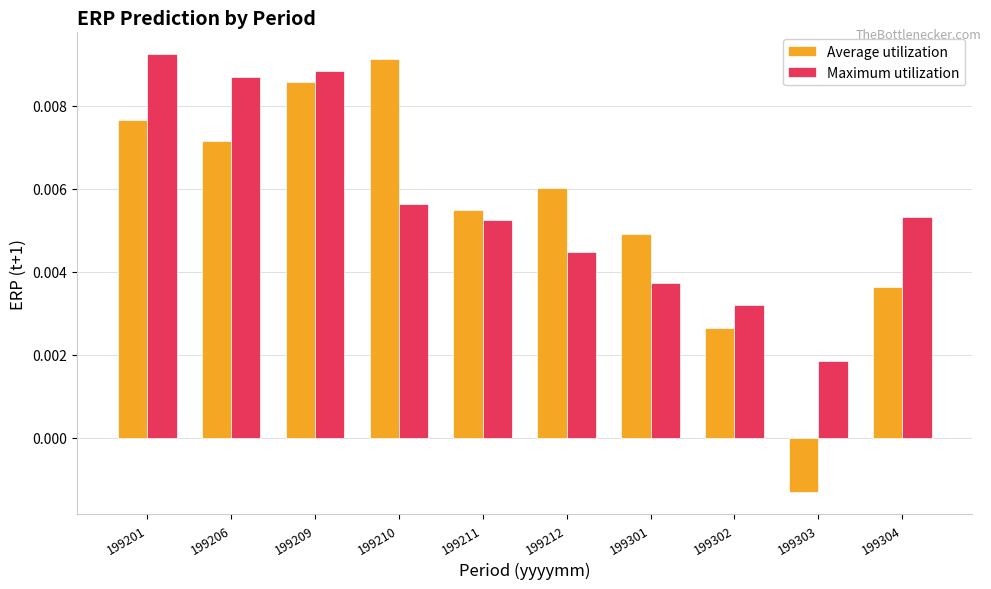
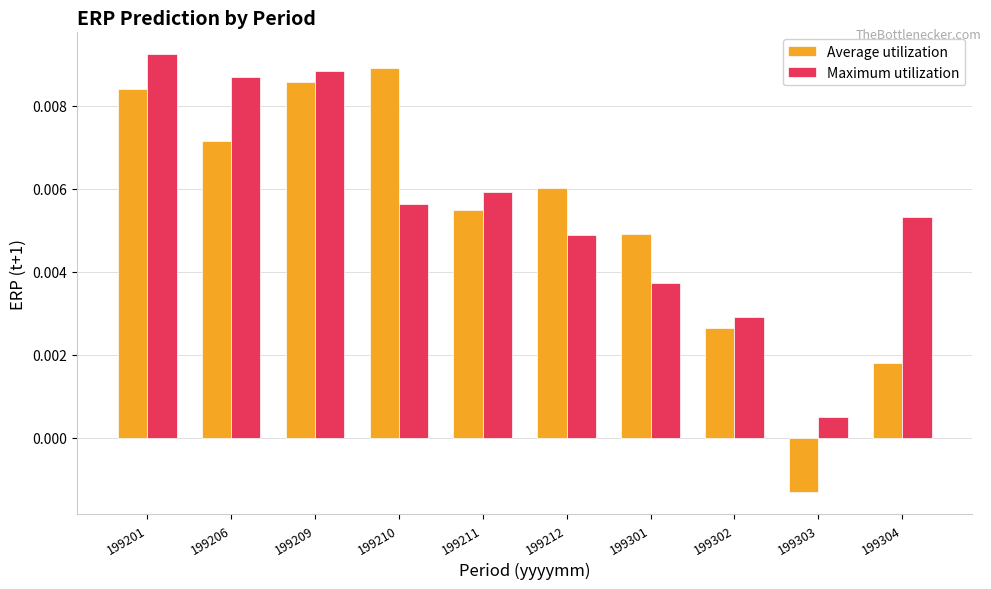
  {
    "Average utilization": {
-     "199201": 0.0076,
+     "199201": 0.0084,
      "199206": 0.0071,
      "199209": 0.0086,
-     "199210": 0.0091,
+     "199210": 0.0089,
      "199211": 0.0055,
      "199212": 0.0060,
      "199301": 0.0049,
      "199302": 0.0026,
      "199303": -0.0013,
-     "199304": 0.0036
+     "199304": 0.0018
    },
    "Maximum utilization": {
      "199201": 0.0092,
      "199206": 0.0087,
      "199209": 0.0088,
      "199210": 0.0056,
-     "199211": 0.0052,
-     "199212": 0.0045,
+     "199211": 0.0059,
+     "199212": 0.0049,
      "199301": 0.0037,
-     "199302": 0.0032,
-     "199303": 0.0018,
+     "199302": 0.0029,
+     "199303": 0.0005,
      "199304": 0.0053
    }
  }
